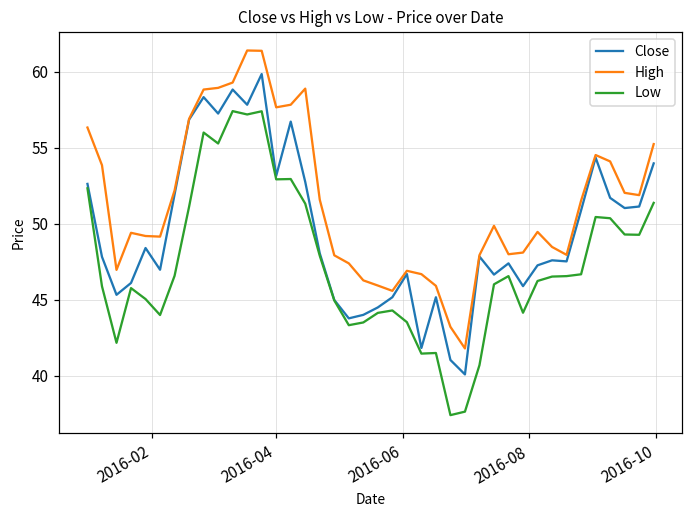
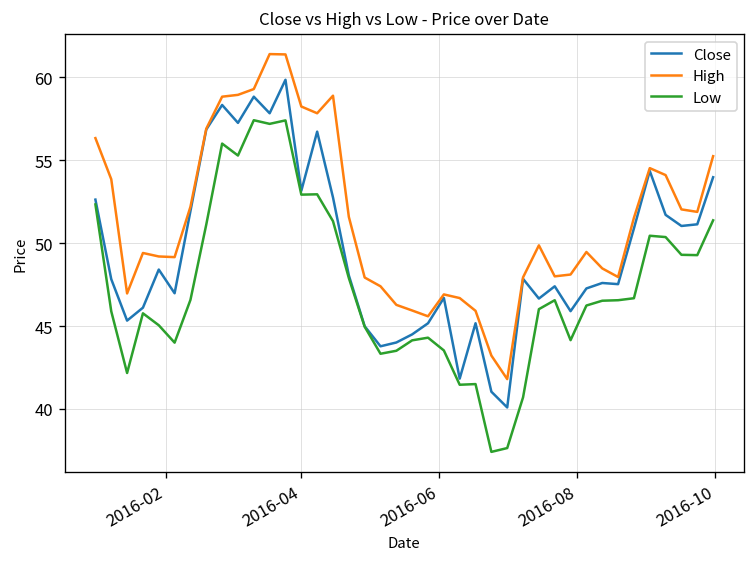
  {
    "Close": {
      "2016-04": 53.2
    },
    "High": {
-     "2016-04": 57.7
+     "2016-04": 58.2
    },
    "Low": {
      "2016-04": 52.9
    }
  }
